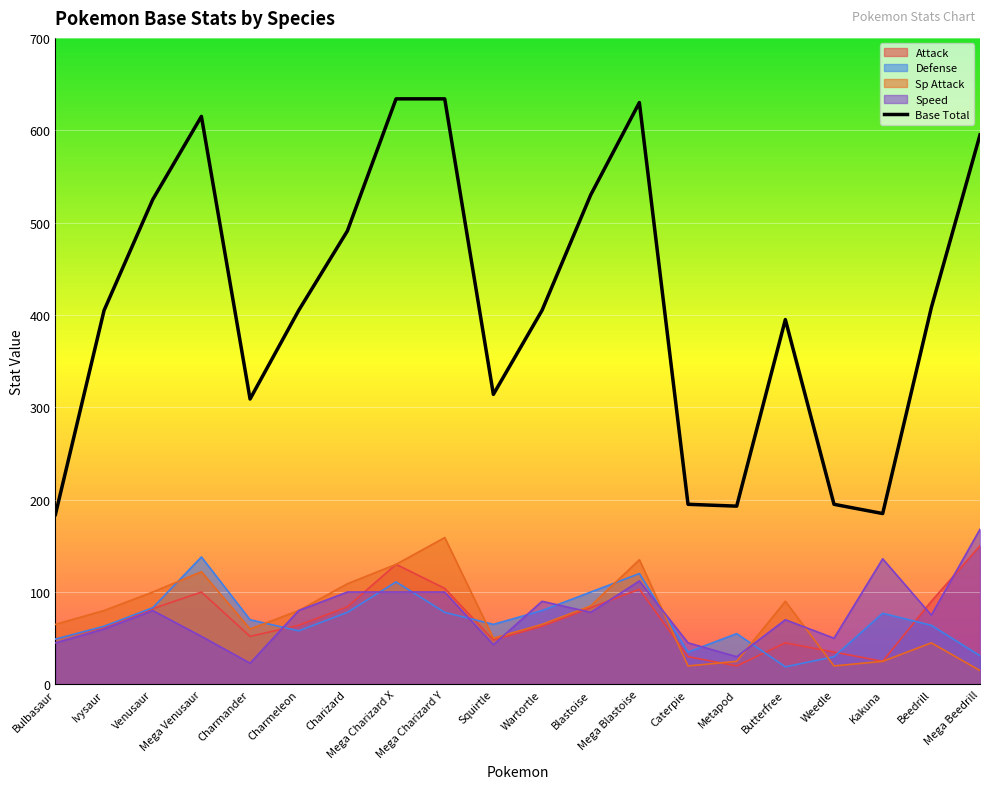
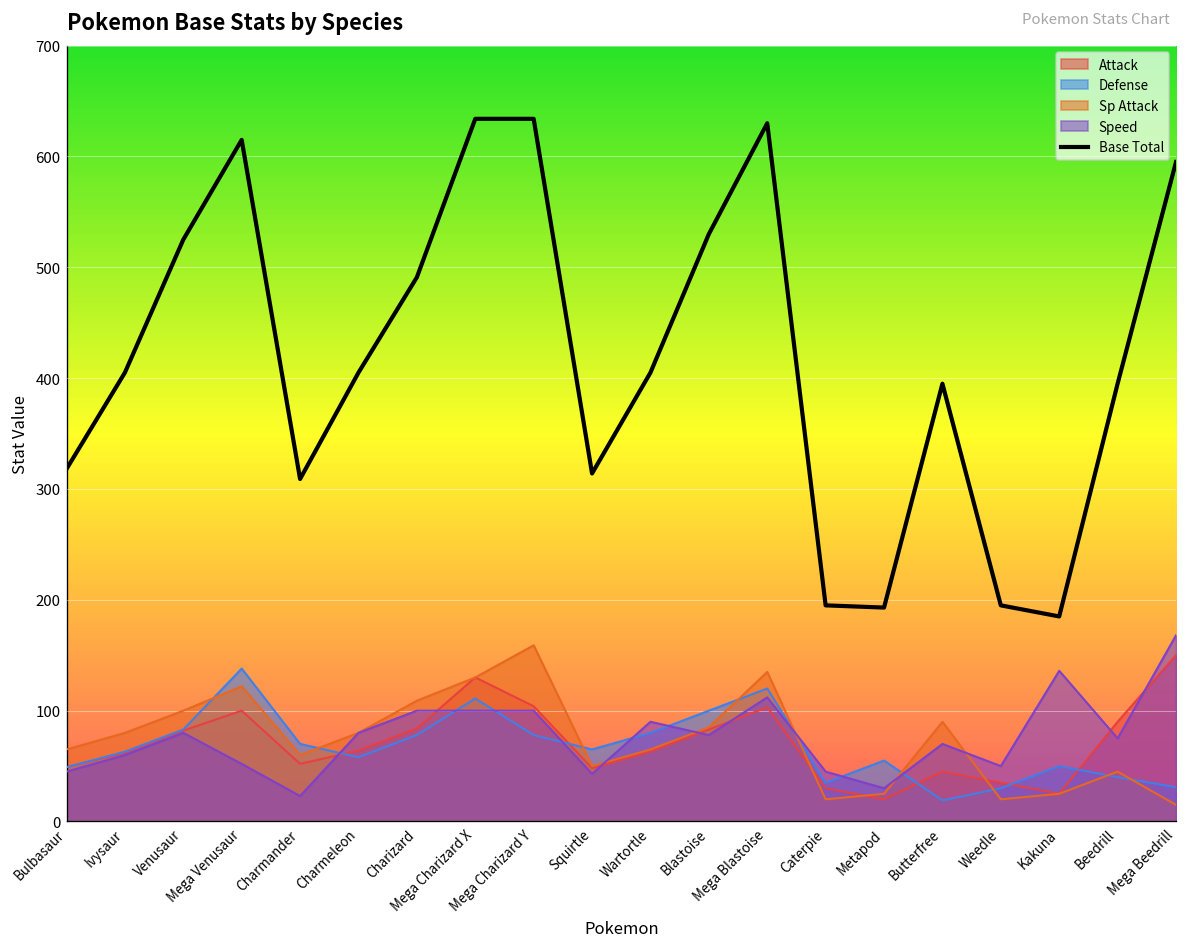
  {
    "Defense": {
      "Mega Venusaur": 140,
      "Charmander": 70,
      "Charmeleon": 60,
      "Charizard": 80,
      "Mega Charizard X": 110,
      "Mega Charizard Y": 80,
      "Squirtle": 70,
      "Wartortle": 80,
      "Blastoise": 100,
      "Mega Blastoise": 120,
      "Caterpie": 40,
      "Metapod": 60,
      "Butterfree": 20,
      "Weedle": 30,
-     "Kakuna": 80,
-     "Beedrill": 60,
+     "Kakuna": 50,
+     "Beedrill": 40,
      "Mega Beedrill": 30
    },
    "Speed": {
      "Bulbasaur": 50,
      "Mega Venusaur": 50,
      "Charmander": 20,
      "Charizard": 100,
      "Mega Charizard X": 100,
      "Mega Charizard Y": 100,
      "Squirtle": 40,
      "Wartortle": 90,
      "Blastoise": 80,
      "Mega Blastoise": 110,
      "Caterpie": 50,
      "Metapod": 30,
      "Butterfree": 70,
      "Weedle": 50,
      "Kakuna": 140,
      "Beedrill": 80,
      "Mega Beedrill": 170
    },
    "Base Total": {
-     "Bulbasaur": 180,
+     "Bulbasaur": 320,
      "Ivysaur": 410,
      "Venusaur": 530,
      "Mega Venusaur": 620,
      "Charmander": 310,
      "Charmeleon": 410,
      "Charizard": 490,
      "Mega Charizard X": 630,
      "Mega Charizard Y": 630,
      "Squirtle": 310,
      "Wartortle": 410,
      "Blastoise": 530,
      "Mega Blastoise": 630,
      "Caterpie": 200,
      "Metapod": 190,
      "Butterfree": 400,
      "Weedle": 200,
      "Kakuna": 190,
-     "Beedrill": 410,
+     "Beedrill": 400,
      "Mega Beedrill": 600
    }
  }
